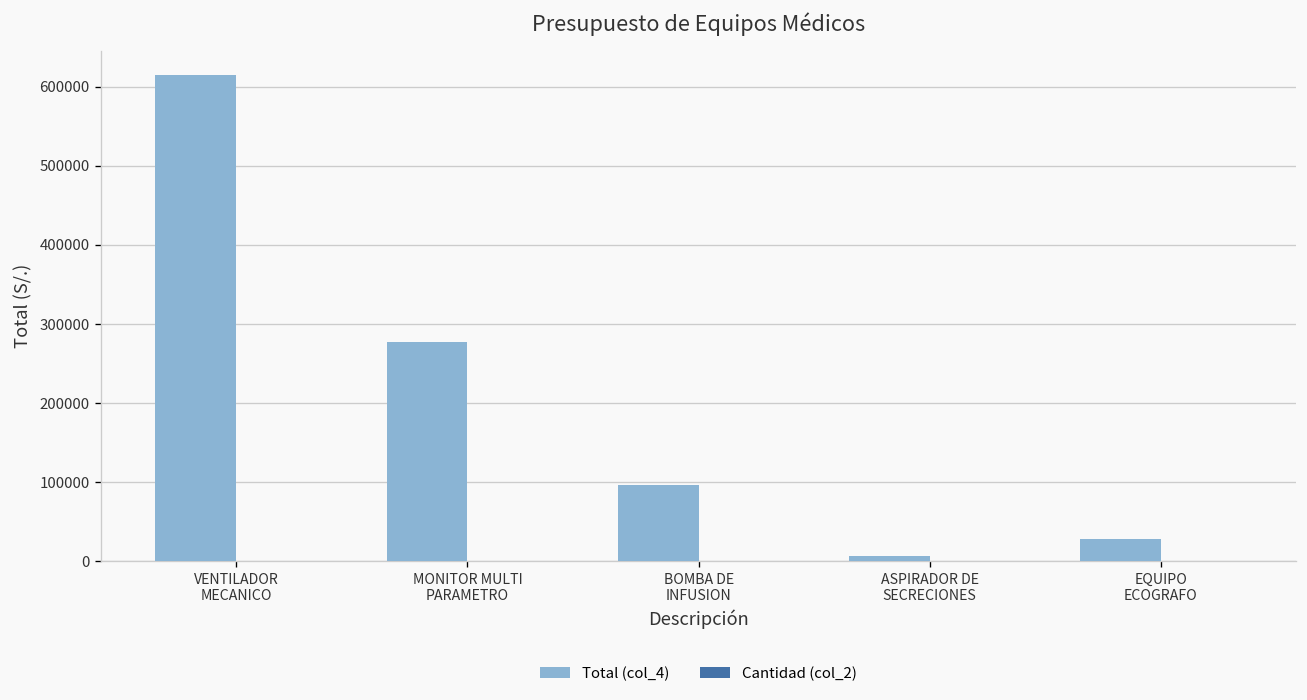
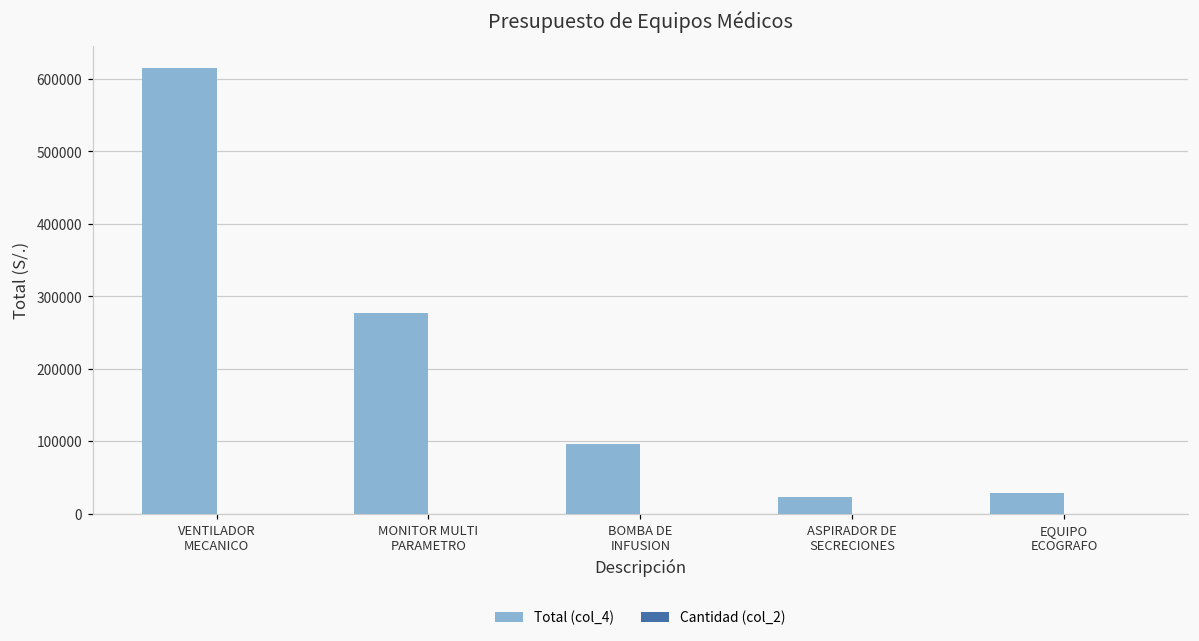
  {
    "Total (col_4)": {
      "VENTILADOR MECANICO": 620000,
      "MONITOR MULTI PARAMETRO": 280000,
      "BOMBA DE INFUSION": 100000,
-     "ASPIRADOR DE SECRECIONES": 10000,
+     "ASPIRADOR DE SECRECIONES": 20000,
      "EQUIPO ECOGRAFO": 30000
    }
  }
